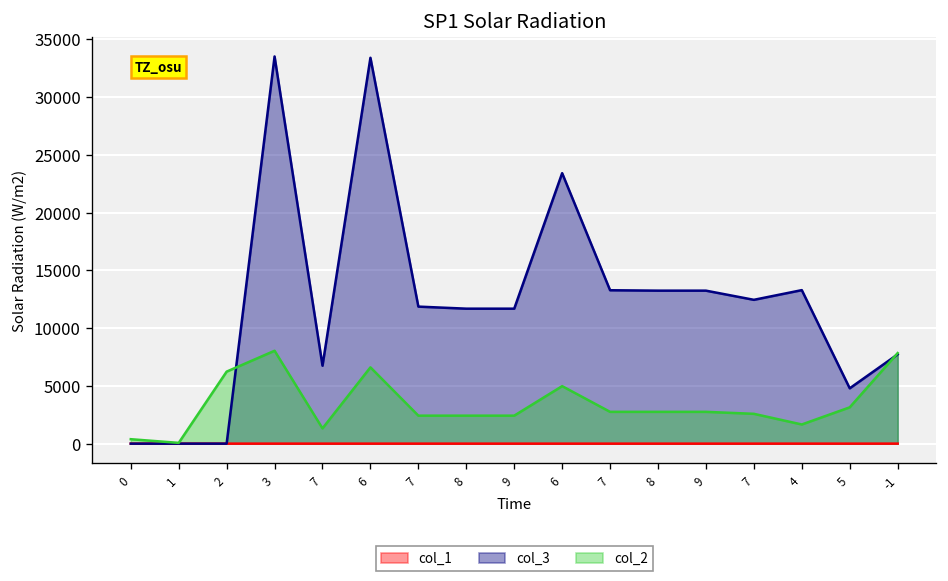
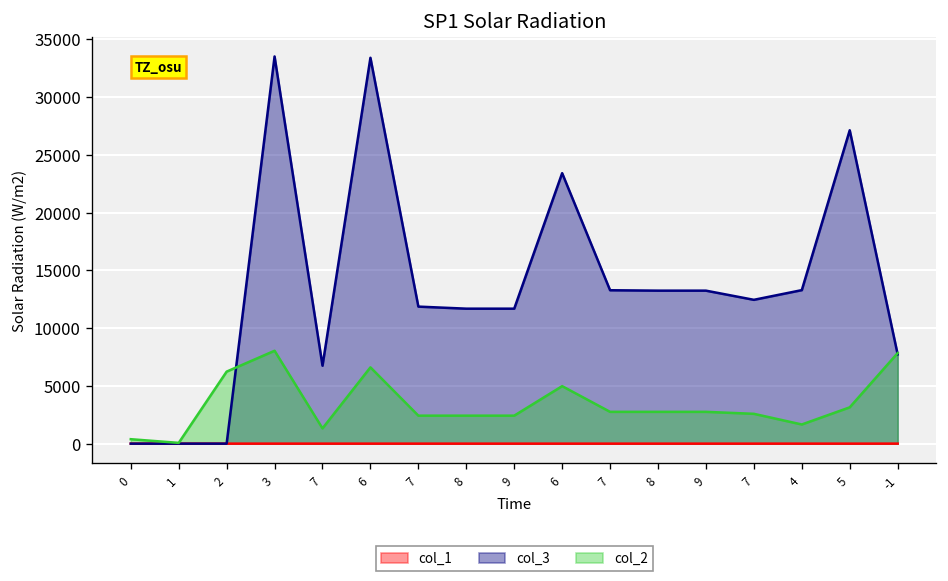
  {
    "col_1": {
      "3": 0,
      "4": 0,
      "5": 0,
      "-1": 0
    },
    "col_3": {
      "3": 34000,
      "4": 13000,
-     "5": 5000
+     "5": 27000
    },
    "col_2": {
      "0": 0,
      "2": 6000,
      "3": 8000,
      "4": 2000,
      "5": 3000
    }
  }
